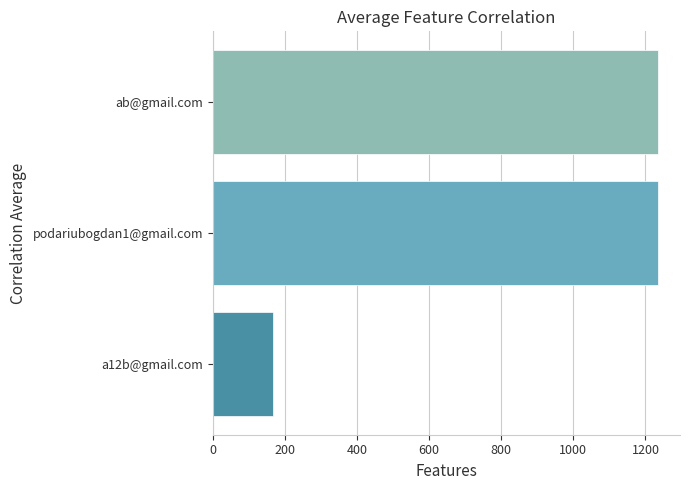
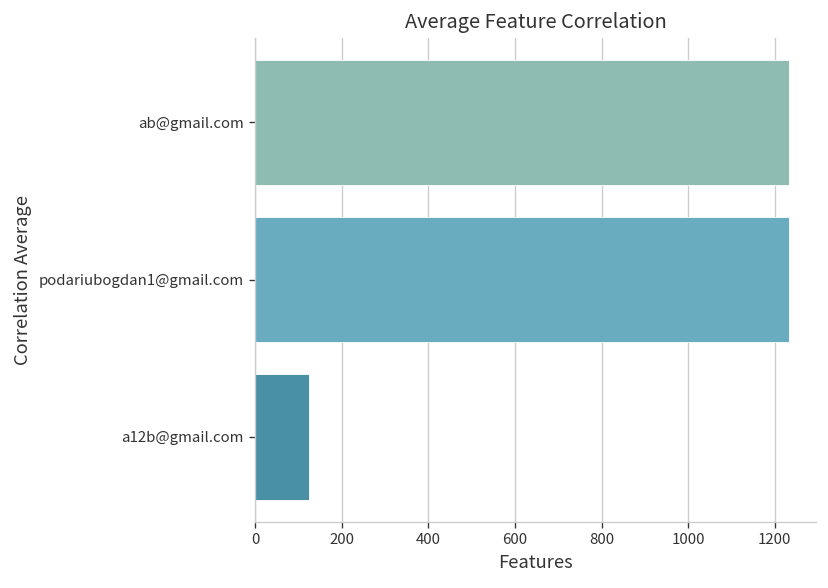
  {
    "ab@gmail.com": 1230,
    "podariubogdan1@gmail.com": 1230,
-   "a12b@gmail.com": 170
+   "a12b@gmail.com": 120
  }
